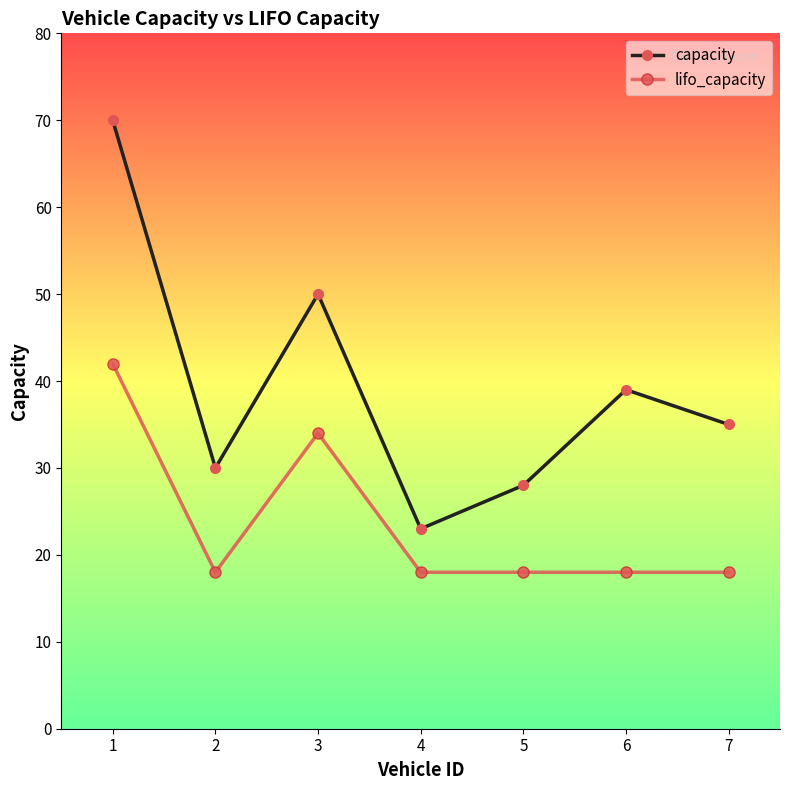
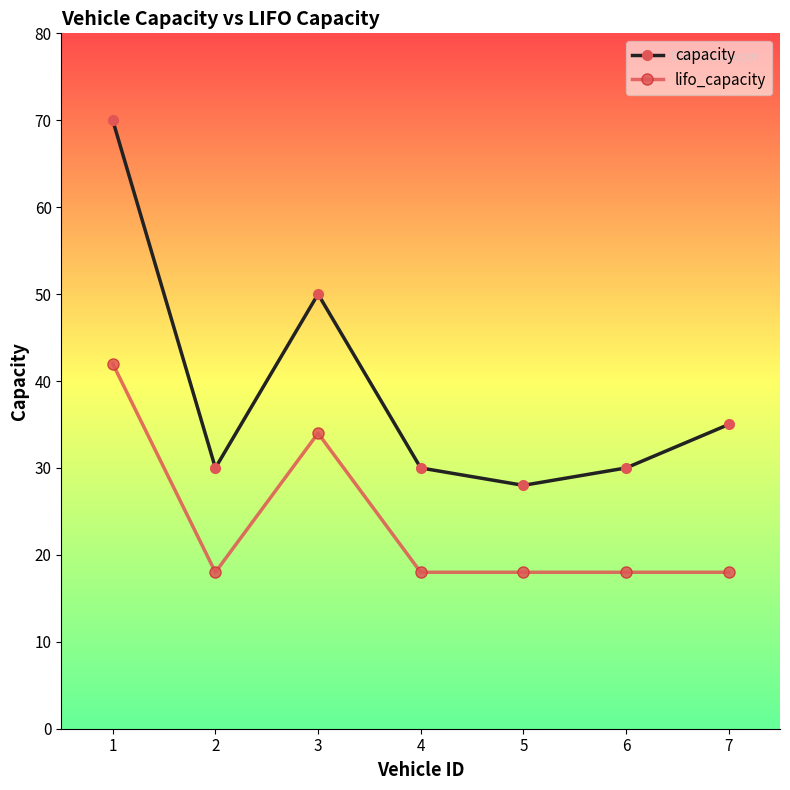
  {
    "capacity": {
      "1": 70,
      "2": 30,
      "3": 50,
-     "4": 23,
+     "4": 30,
      "5": 28,
-     "6": 39,
+     "6": 30,
      "7": 35
    },
    "lifo_capacity": {
      "1": 42,
      "2": 18,
      "3": 34,
      "4": 18,
      "5": 18,
      "6": 18,
      "7": 18
    }
  }
